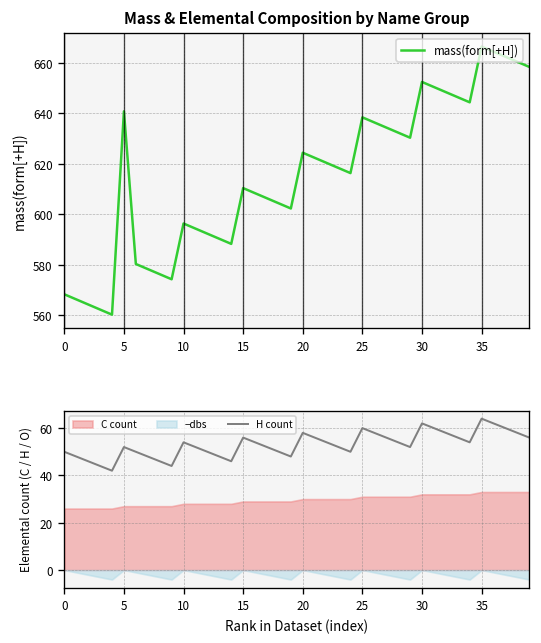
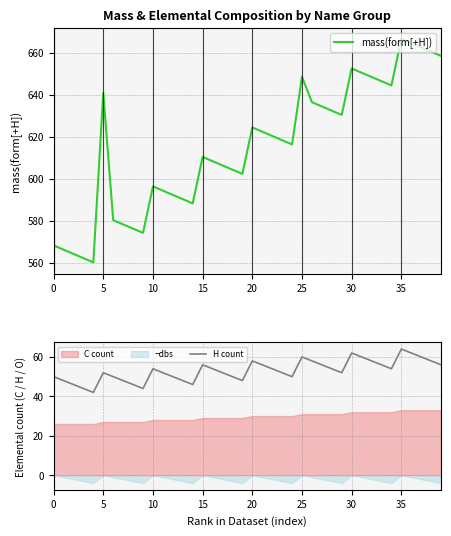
  {
    "Mass & Elemental Composition by Name Group": {
      "0": 568,
      "5": 641,
      "10": 596,
      "15": 610,
      "20": 624,
-     "25": 638,
+     "25": 648,
      "30": 652
    }
  }
